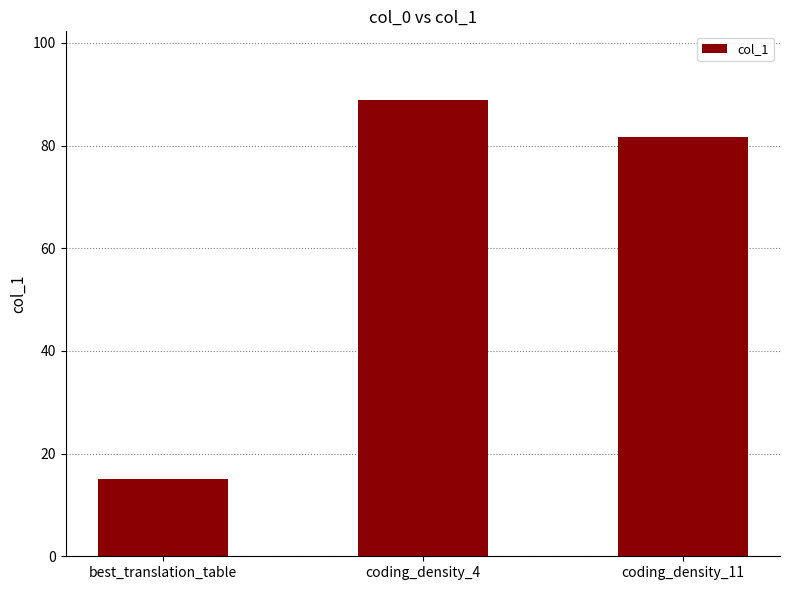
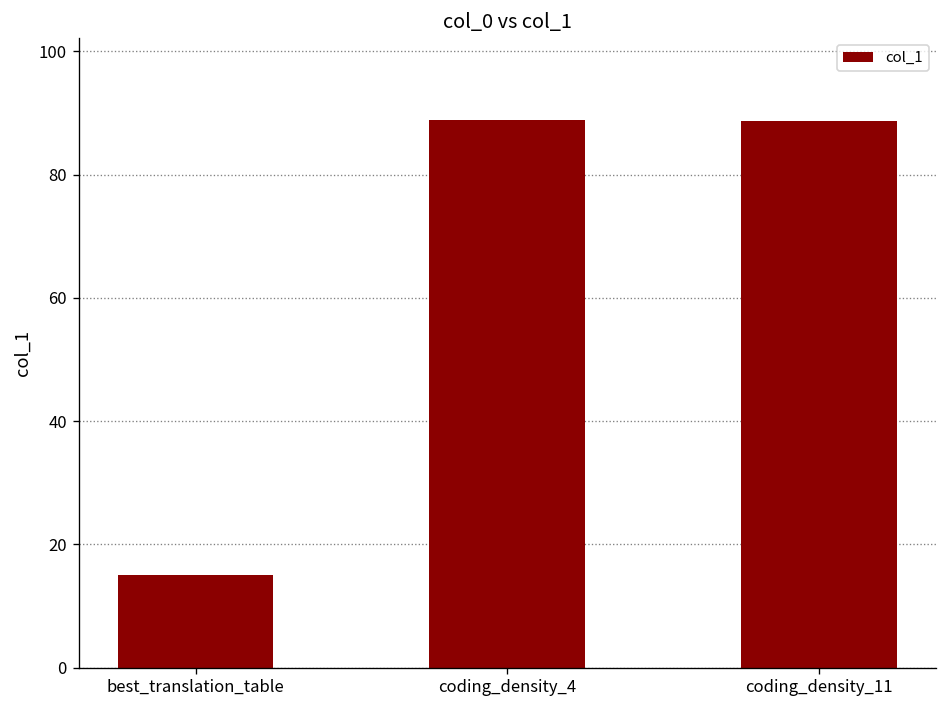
  {
    "best_translation_table": 15,
    "coding_density_4": 89,
-   "coding_density_11": 82
+   "coding_density_11": 89
  }
